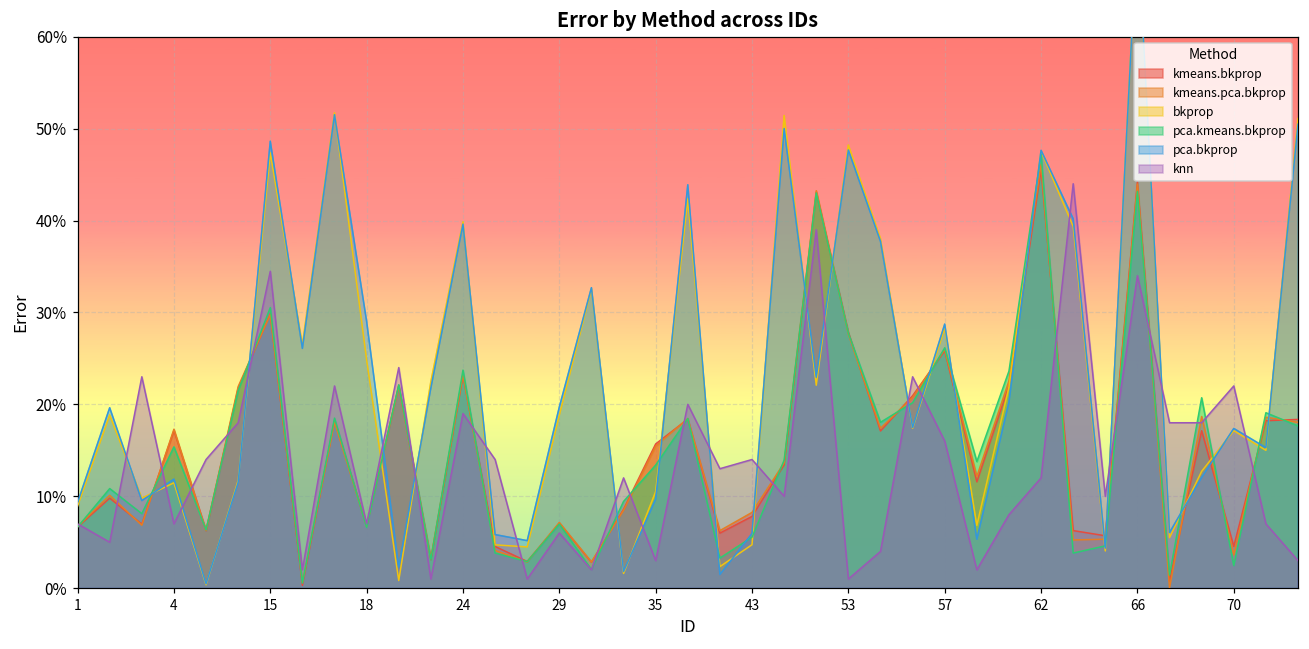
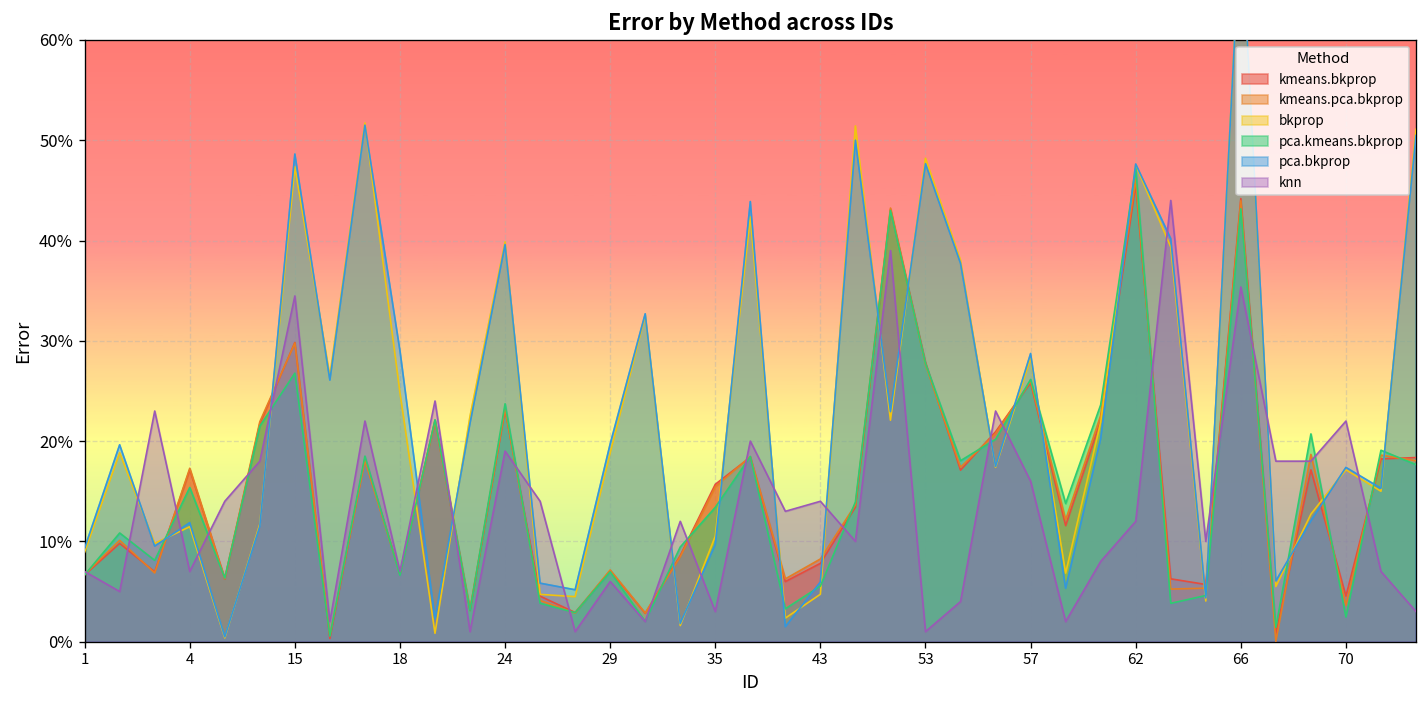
  {
    "pca.kmeans.bkprop": {
-     "15": "31%",
+     "15": "27%",
      "24": "24%",
      "43": "6%",
      "62": "47%",
      "66": "43%",
      "70": "2%"
    },
    "pca.bkprop": {
      "15": "49%",
      "18": "29%",
      "43": "6%",
      "53": "48%",
      "57": "29%"
    },
    "knn": {
      "15": "34%",
      "24": "19%",
      "43": "14%",
      "53": "1%",
      "57": "16%",
      "62": "12%",
-     "66": "34%",
+     "66": "35%",
      "70": "22%"
    }
  }
